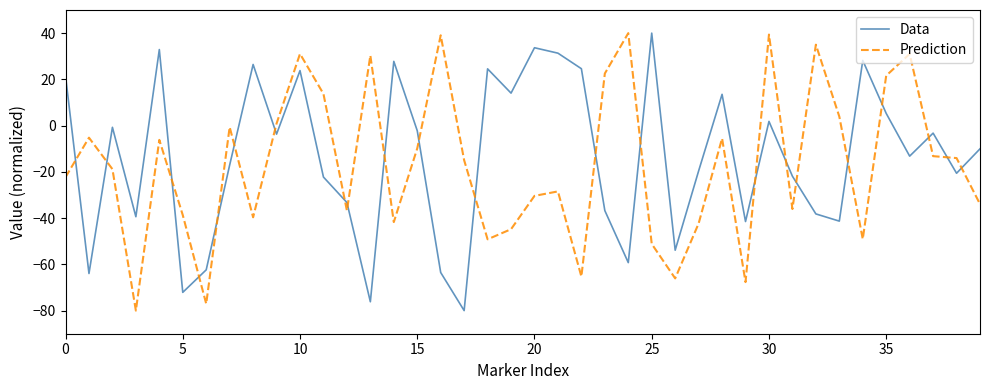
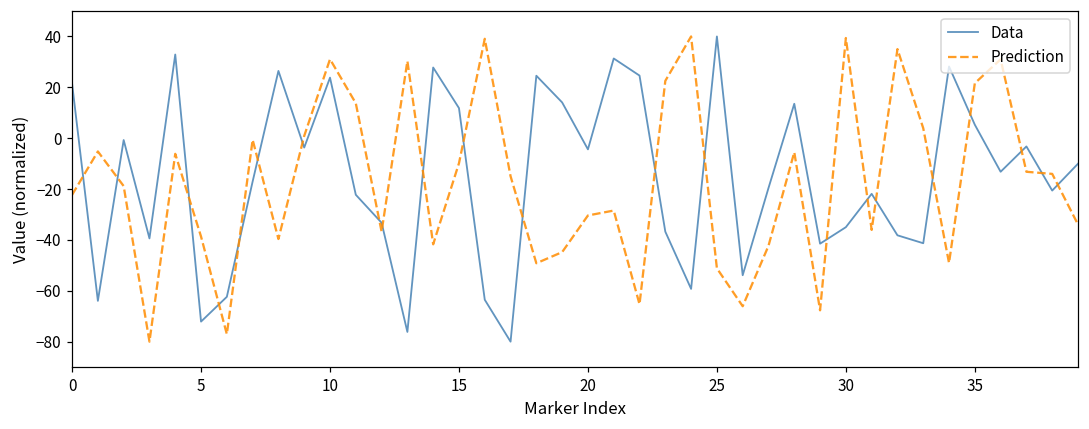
  {
    "Data": {
      "0": 21,
      "5": -72,
      "10": 24,
-     "15": -2,
-     "20": 34,
+     "15": 12,
+     "20": -4,
      "25": 40,
-     "30": 2,
+     "30": -35,
      "35": 5
    },
    "Prediction": {
      "0": -22,
      "5": -39,
      "10": 31,
      "15": -10,
      "20": -30,
      "25": -51,
      "30": 39,
      "35": 22
    }
  }
